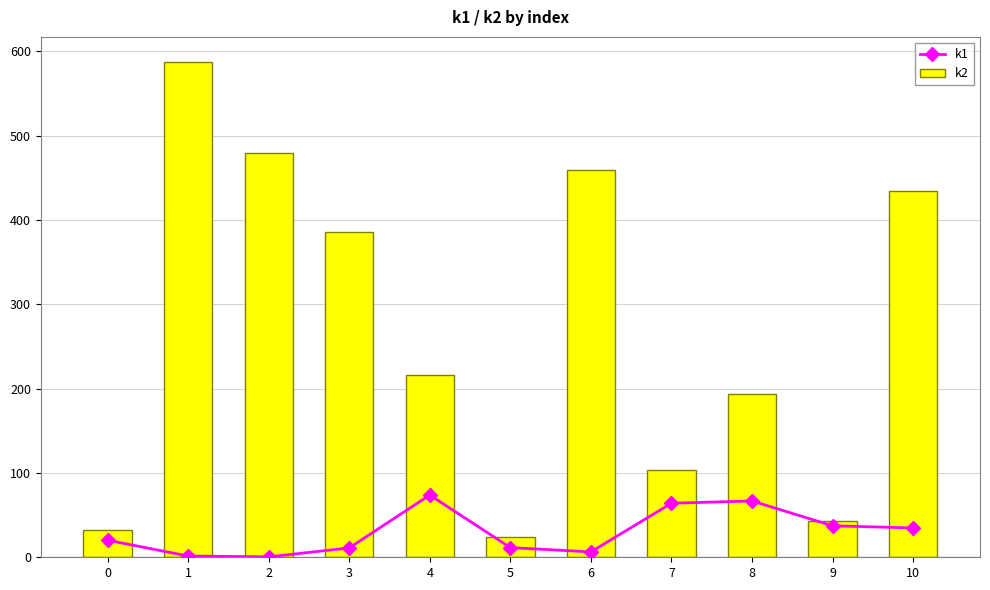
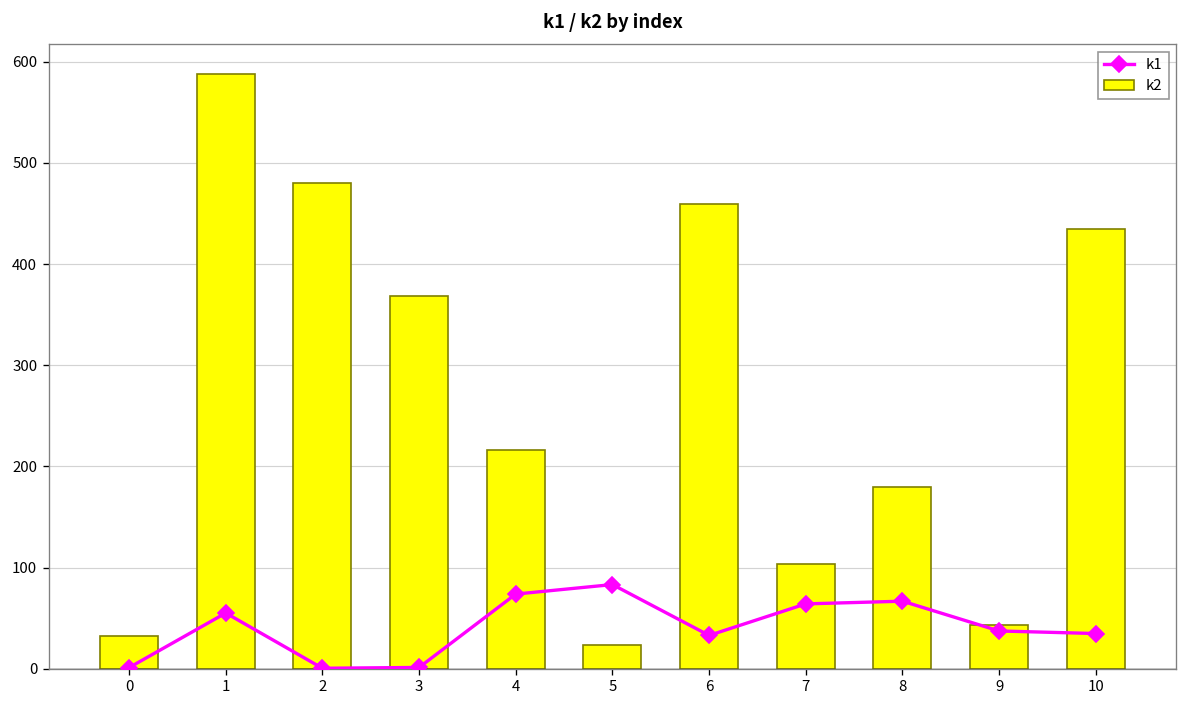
  {
    "k1": {
-     "0": 20,
-     "1": 0,
+     "0": 0,
+     "1": 60,
      "2": 0,
-     "3": 10,
+     "3": 0,
      "4": 70,
-     "5": 10,
-     "6": 10,
+     "5": 80,
+     "6": 30,
      "7": 60,
      "8": 70,
      "9": 40,
      "10": 30
    },
    "k2": {
      "0": 30,
      "1": 590,
      "2": 480,
-     "3": 390,
+     "3": 370,
      "4": 220,
      "5": 20,
      "6": 460,
      "7": 100,
-     "8": 190,
+     "8": 180,
      "9": 40,
      "10": 440
    }
  }
